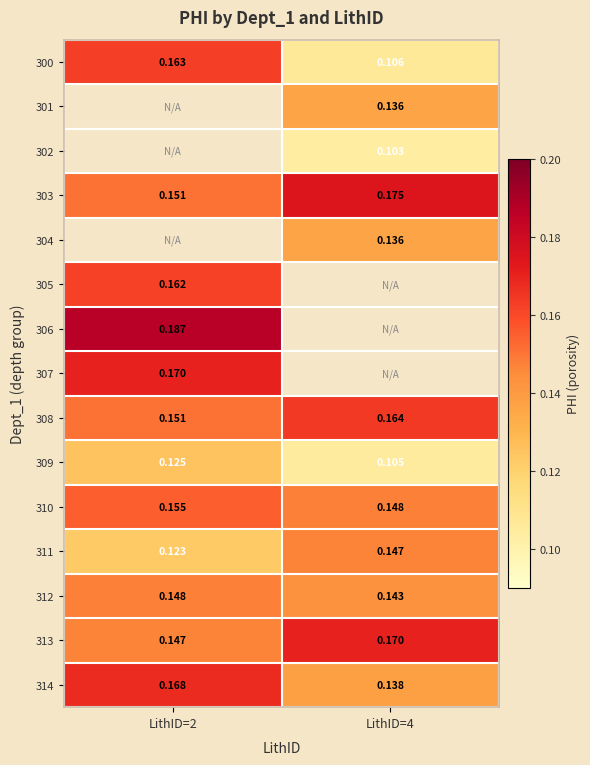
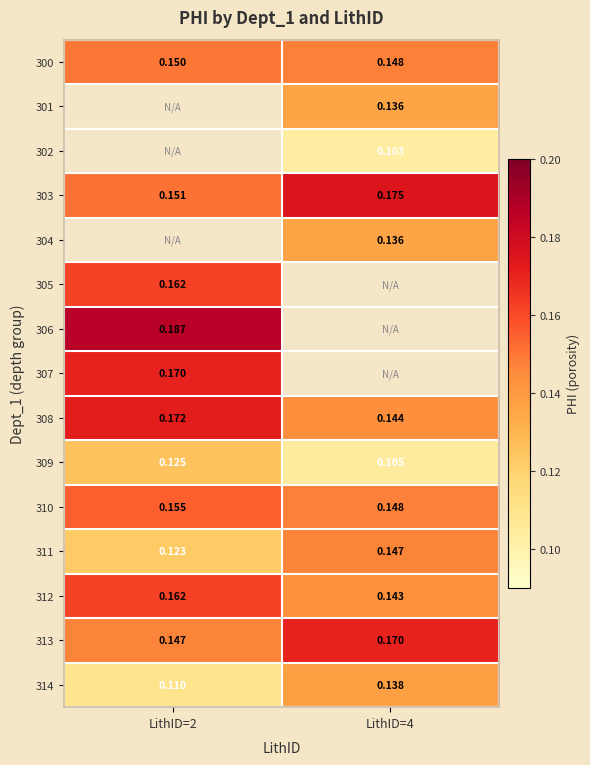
  {
    "300": {
-     "LithID=2": 0.163,
-     "LithID=4": 0.106
+     "LithID=2": 0.150,
+     "LithID=4": 0.148
    },
    "301": {
      "LithID=4": 0.136
    },
    "302": {
      "LithID=4": 0.103
    },
    "303": {
      "LithID=2": 0.151,
      "LithID=4": 0.175
    },
    "304": {
      "LithID=4": 0.136
    },
    "305": {
      "LithID=2": 0.162
    },
    "306": {
      "LithID=2": 0.187
    },
    "307": {
      "LithID=2": 0.170
    },
    "308": {
-     "LithID=2": 0.151,
-     "LithID=4": 0.164
+     "LithID=2": 0.172,
+     "LithID=4": 0.144
    },
    "309": {
      "LithID=2": 0.125,
      "LithID=4": 0.105
    },
    "310": {
      "LithID=2": 0.155,
      "LithID=4": 0.148
    },
    "311": {
      "LithID=2": 0.123,
      "LithID=4": 0.147
    },
    "312": {
-     "LithID=2": 0.148,
+     "LithID=2": 0.162,
      "LithID=4": 0.143
    },
    "313": {
      "LithID=2": 0.147,
      "LithID=4": 0.170
    },
    "314": {
-     "LithID=2": 0.168,
+     "LithID=2": 0.110,
      "LithID=4": 0.138
    }
  }
